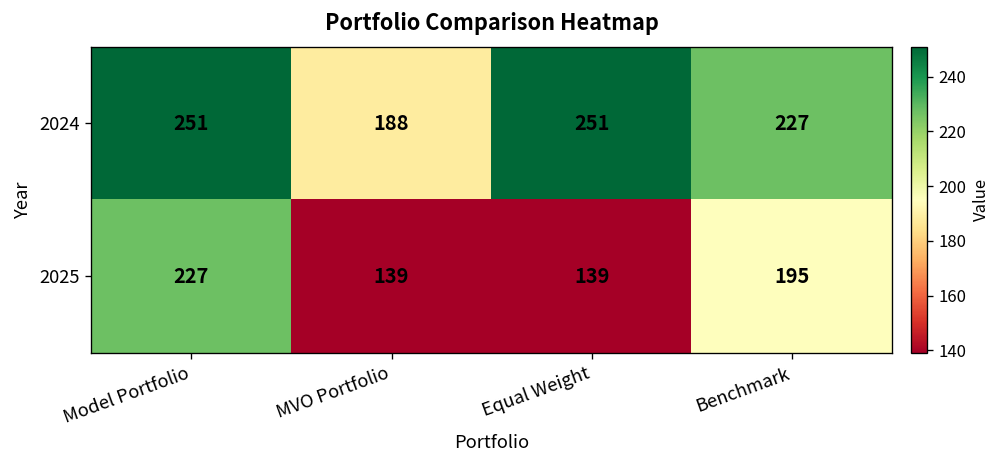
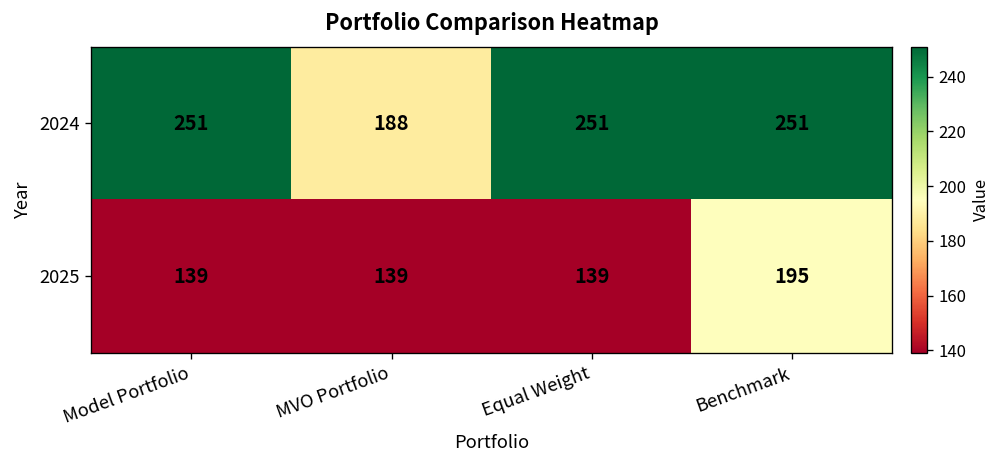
  {
    "2024": {
      "Model Portfolio": 251,
      "MVO Portfolio": 188,
      "Equal Weight": 251,
-     "Benchmark": 227
+     "Benchmark": 251
    },
    "2025": {
-     "Model Portfolio": 227,
+     "Model Portfolio": 139,
      "MVO Portfolio": 139,
      "Equal Weight": 139,
      "Benchmark": 195
    }
  }
